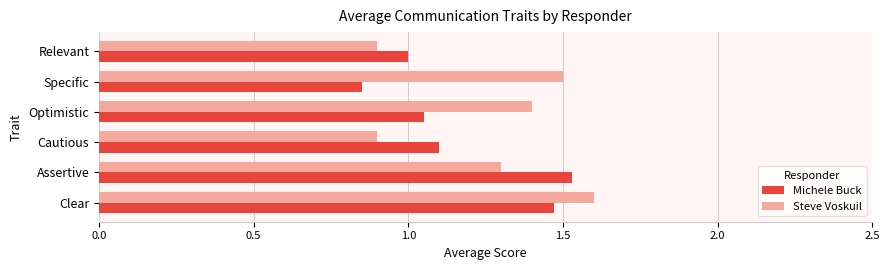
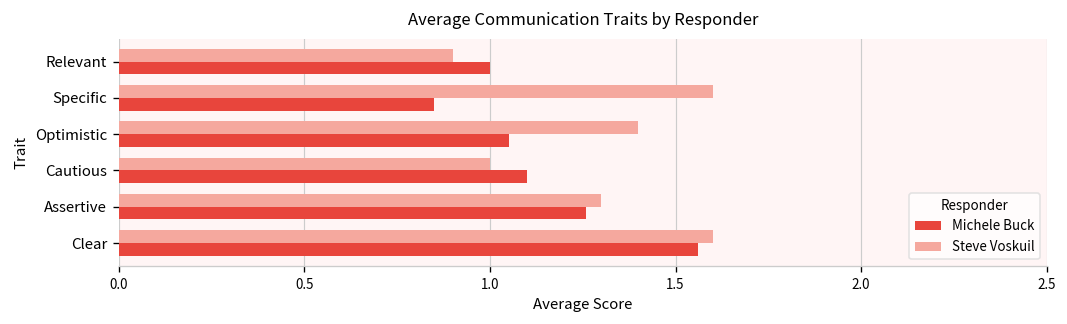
  {
    "Michele Buck": {
      "Relevant": 1.00,
      "Specific": 0.85,
      "Optimistic": 1.05,
      "Cautious": 1.10,
-     "Assertive": 1.53,
-     "Clear": 1.47
+     "Assertive": 1.26,
+     "Clear": 1.56
    },
    "Steve Voskuil": {
      "Relevant": 0.9,
-     "Specific": 1.5,
+     "Specific": 1.6,
      "Optimistic": 1.4,
-     "Cautious": 0.9,
+     "Cautious": 1.0,
      "Assertive": 1.3,
      "Clear": 1.6
    }
  }
